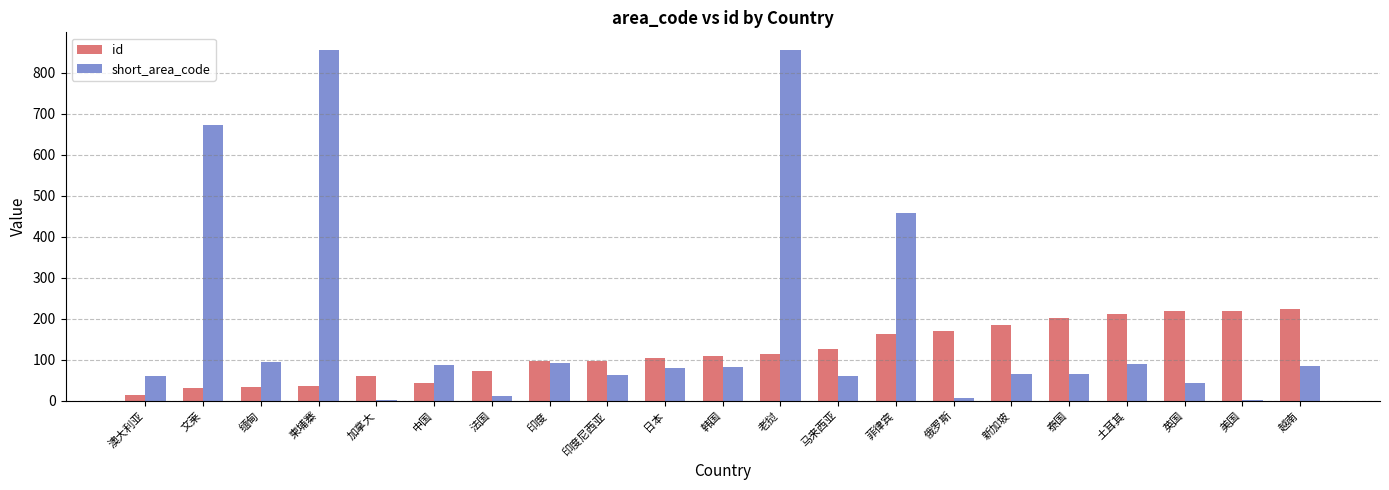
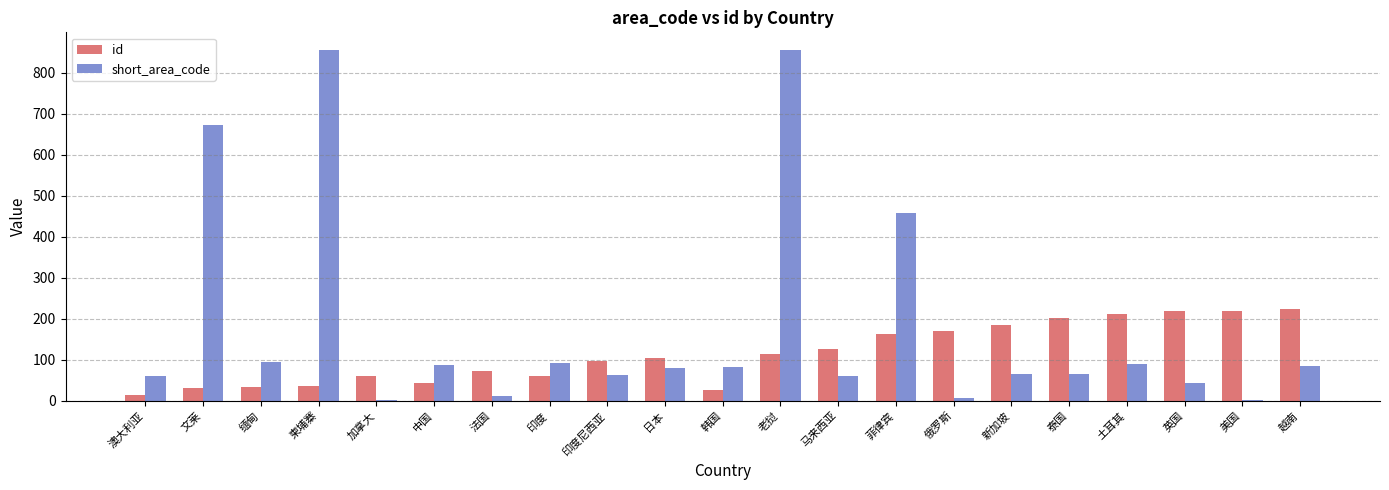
  {
    "id": {
      "澳大利亚": 10,
      "文莱": 30,
      "缅甸": 30,
      "柬埔寨": 40,
      "加拿大": 60,
      "中国": 40,
      "法国": 70,
-     "印度": 100,
+     "印度": 60,
      "印度尼西亚": 100,
      "日本": 100,
-     "韩国": 110,
+     "韩国": 30,
      "老挝": 110,
      "马来西亚": 130,
      "菲律宾": 160,
      "俄罗斯": 170,
      "新加坡": 190,
      "泰国": 200,
      "土耳其": 210,
      "英国": 220,
      "美国": 220,
      "越南": 220
    },
    "short_area_code": {
      "澳大利亚": 60,
      "文莱": 670,
      "缅甸": 100,
      "柬埔寨": 860,
      "中国": 90,
      "法国": 10,
      "印度": 90,
      "印度尼西亚": 60,
      "日本": 80,
      "韩国": 80,
      "老挝": 860,
      "马来西亚": 60,
      "菲律宾": 460,
      "俄罗斯": 10,
      "新加坡": 70,
      "泰国": 70,
      "土耳其": 90,
      "英国": 40,
      "越南": 80
    }
  }
